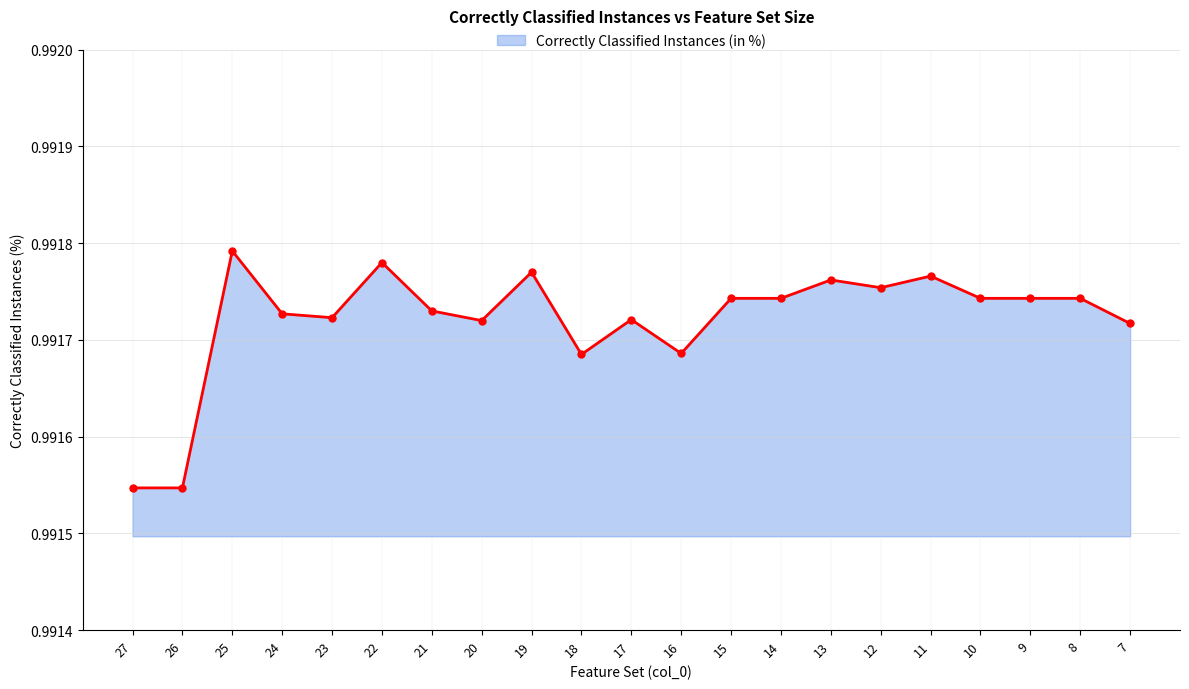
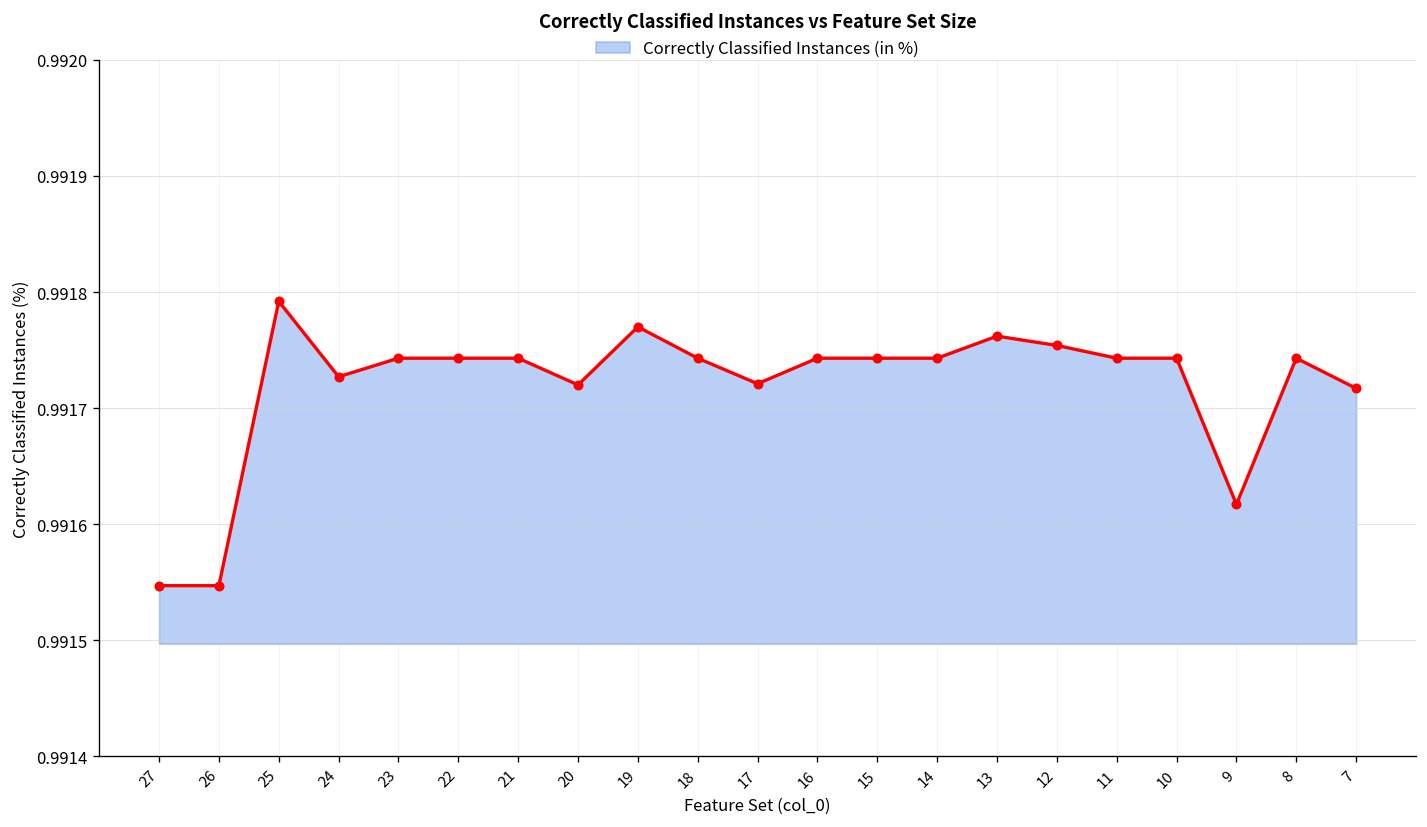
  {
    "27": 0.99155,
    "26": 0.99155,
    "25": 0.99179,
    "24": 0.99173,
-   "23": 0.99172,
-   "22": 0.99178,
-   "21": 0.99173,
+   "23": 0.99174,
+   "22": 0.99174,
+   "21": 0.99174,
    "20": 0.99172,
    "19": 0.99177,
-   "18": 0.99169,
+   "18": 0.99174,
    "17": 0.99172,
-   "16": 0.99169,
+   "16": 0.99174,
    "15": 0.99174,
    "14": 0.99174,
    "13": 0.99176,
    "12": 0.99175,
-   "11": 0.99177,
+   "11": 0.99174,
    "10": 0.99174,
-   "9": 0.99174,
+   "9": 0.99162,
    "8": 0.99174,
    "7": 0.99172
  }
